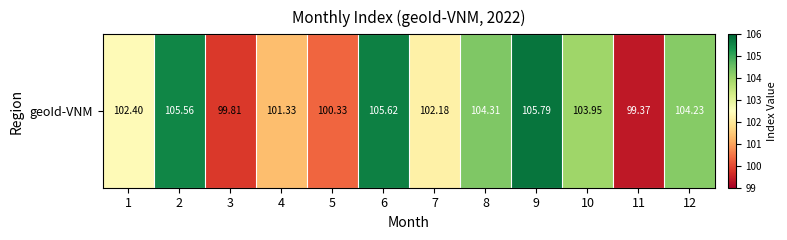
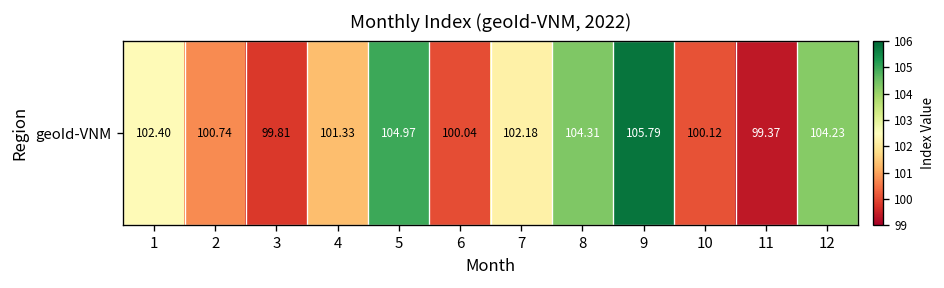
  {
    "geoId-VNM": {
      "1": 102.40,
-     "2": 105.56,
+     "2": 100.74,
      "3": 99.81,
      "4": 101.33,
-     "5": 100.33,
-     "6": 105.62,
+     "5": 104.97,
+     "6": 100.04,
      "7": 102.18,
      "8": 104.31,
      "9": 105.79,
-     "10": 103.95,
+     "10": 100.12,
      "11": 99.37,
      "12": 104.23
    }
  }
